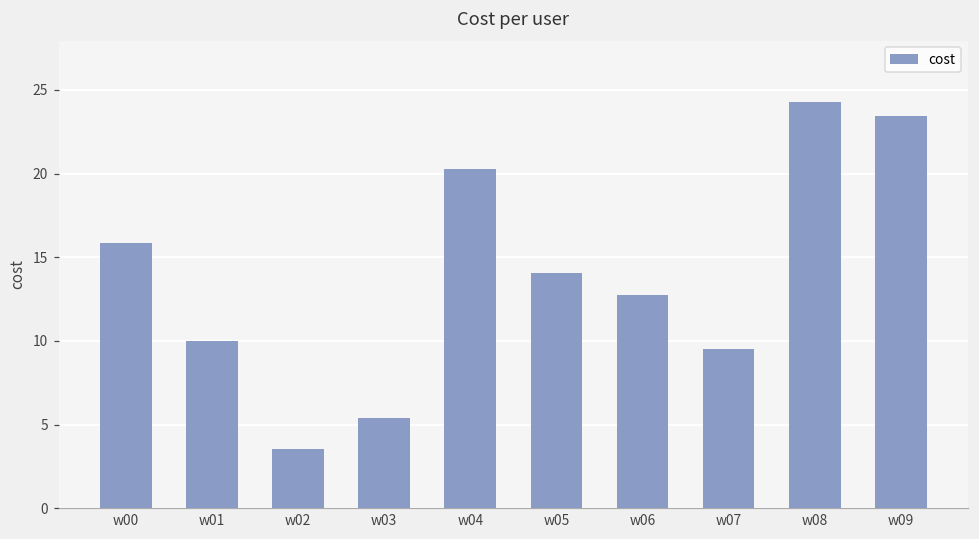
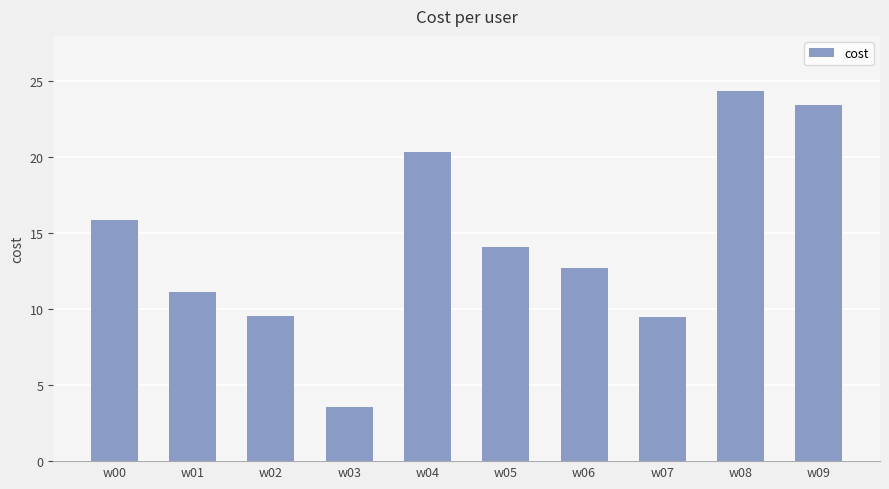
  {
    "w00": 15.9,
-   "w01": 10.0,
-   "w02": 3.6,
-   "w03": 5.4,
+   "w01": 11.1,
+   "w02": 9.6,
+   "w03": 3.6,
    "w04": 20.3,
    "w05": 14.1,
    "w06": 12.7,
    "w07": 9.5,
    "w08": 24.3,
    "w09": 23.4
  }
